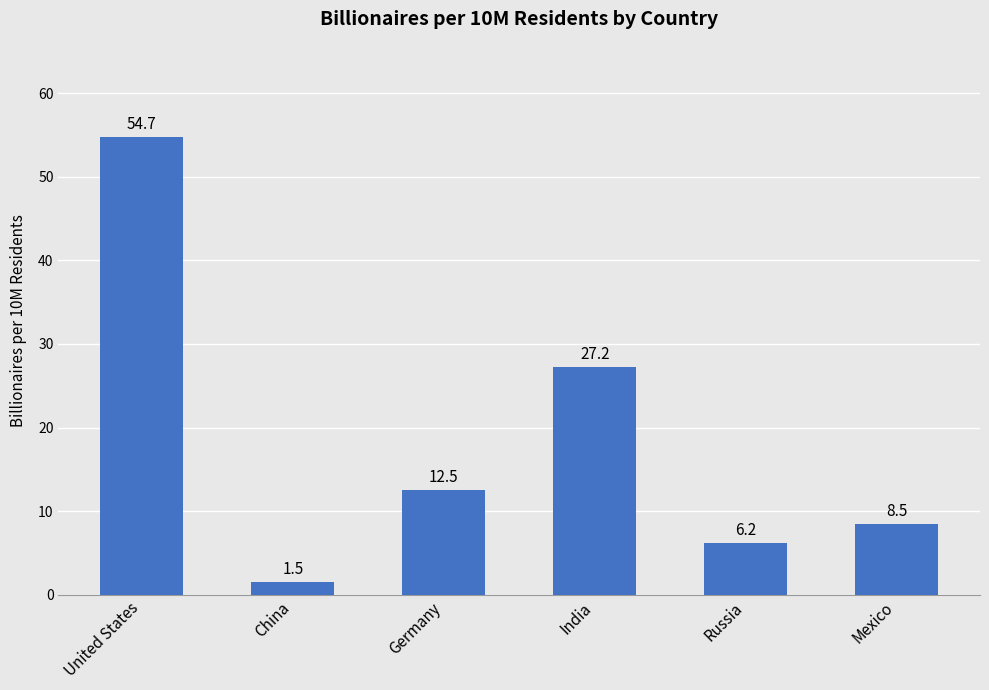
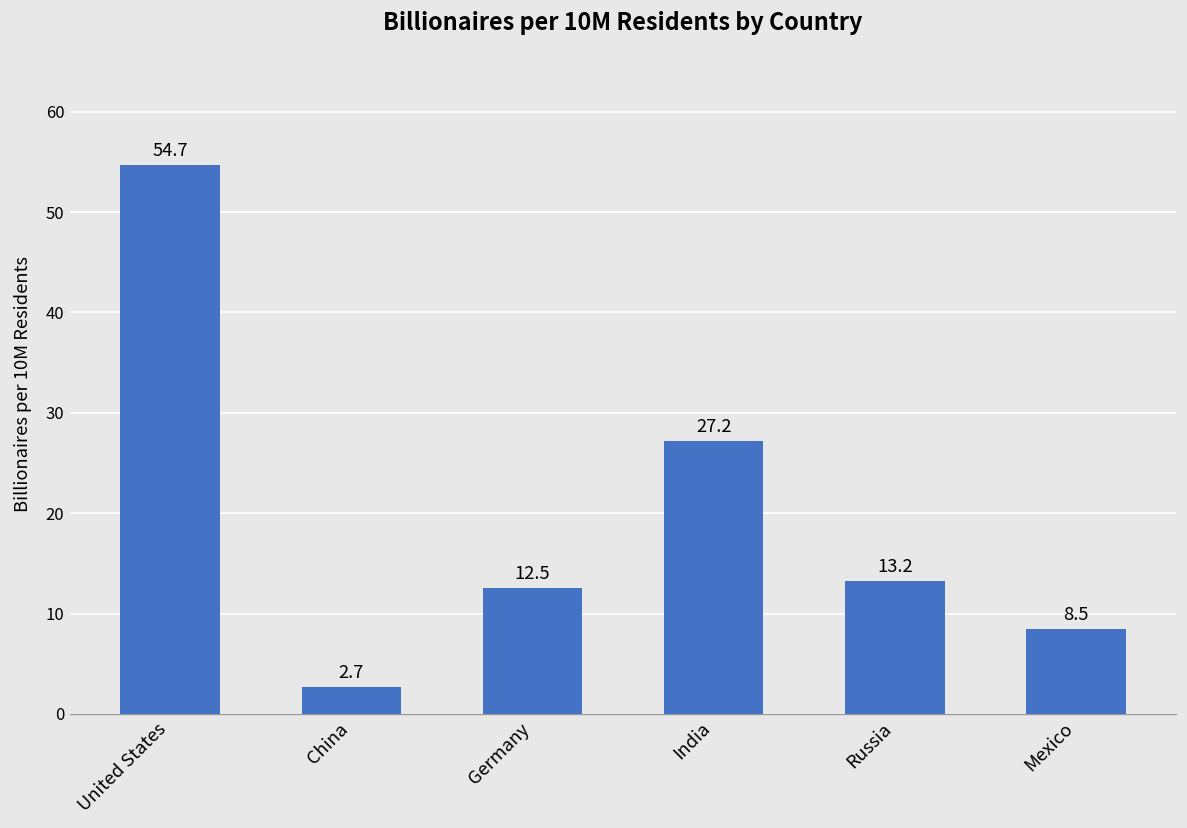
  {
    "United States": 54.7,
-   "China": 1.5,
+   "China": 2.7,
    "Germany": 12.5,
    "India": 27.2,
-   "Russia": 6.2,
+   "Russia": 13.2,
    "Mexico": 8.5
  }
